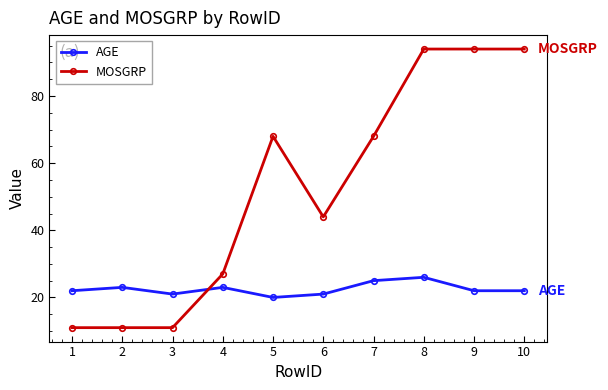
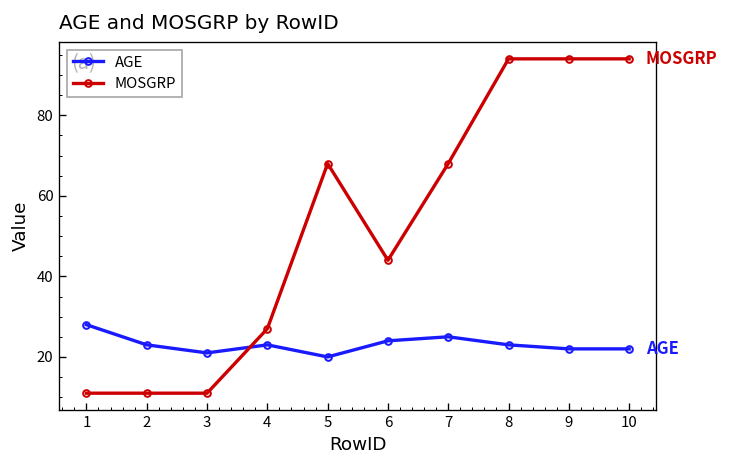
  {
    "AGE": {
-     "1": 22,
+     "1": 28,
      "2": 23,
      "3": 21,
      "4": 23,
      "5": 20,
-     "6": 21,
+     "6": 24,
      "7": 25,
-     "8": 26,
+     "8": 23,
      "9": 22,
      "10": 22
    },
    "MOSGRP": {
      "1": 11,
      "2": 11,
      "3": 11,
      "4": 27,
      "5": 68,
      "6": 44,
      "7": 68,
      "8": 94,
      "9": 94,
      "10": 94
    }
  }
